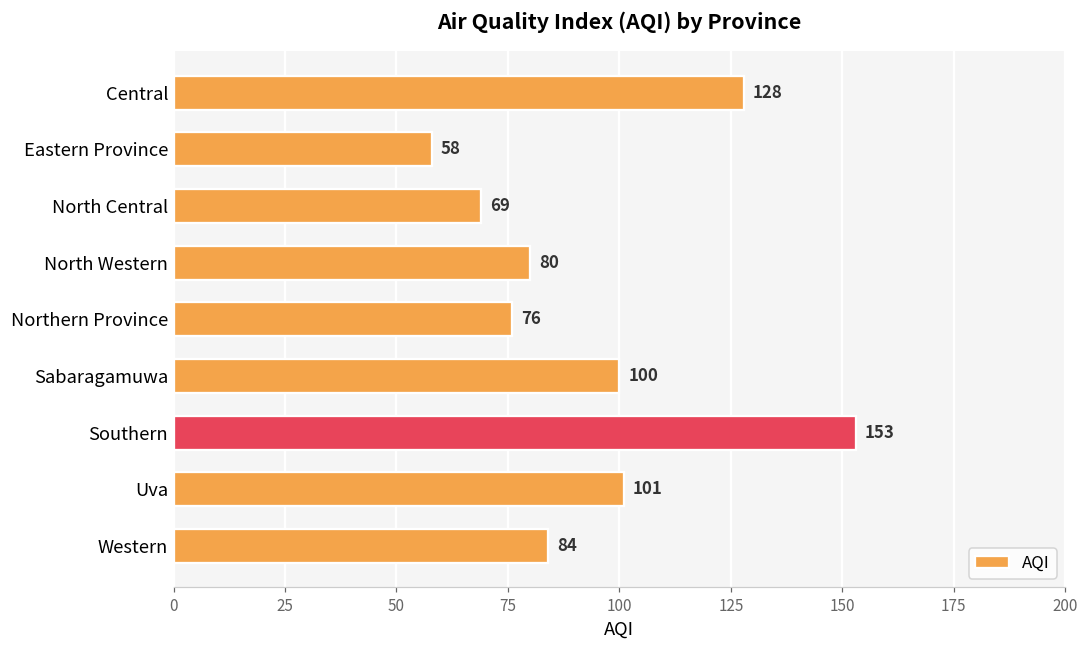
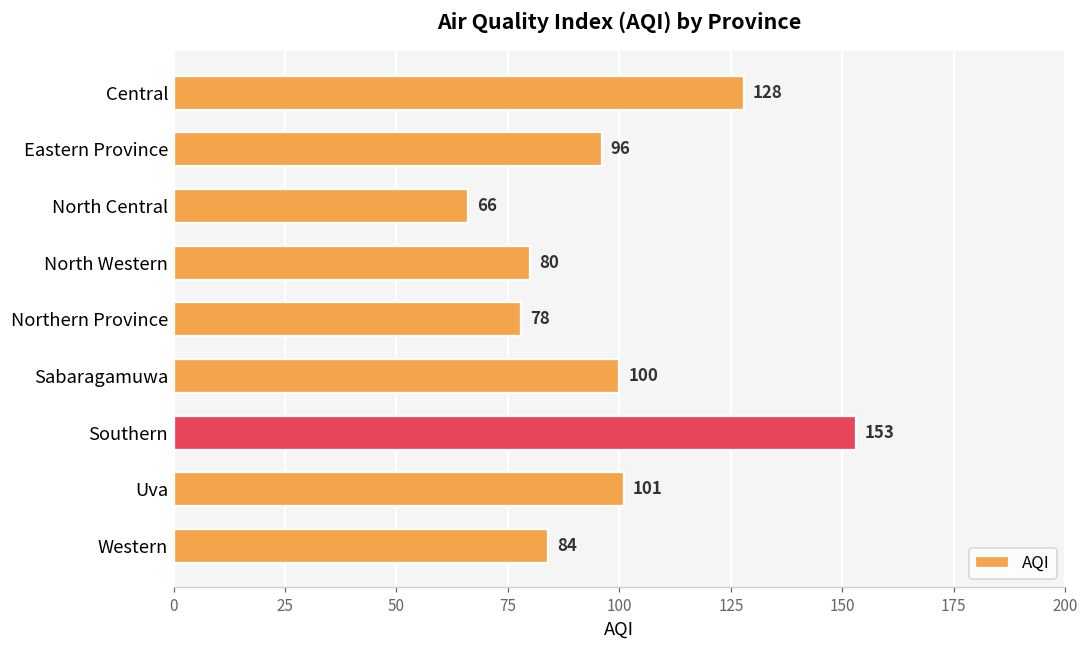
  {
    "Central": 128,
-   "Eastern Province": 58,
-   "North Central": 69,
+   "Eastern Province": 96,
+   "North Central": 66,
    "North Western": 80,
-   "Northern Province": 76,
+   "Northern Province": 78,
    "Sabaragamuwa": 100,
    "Southern": 153,
    "Uva": 101,
    "Western": 84
  }
